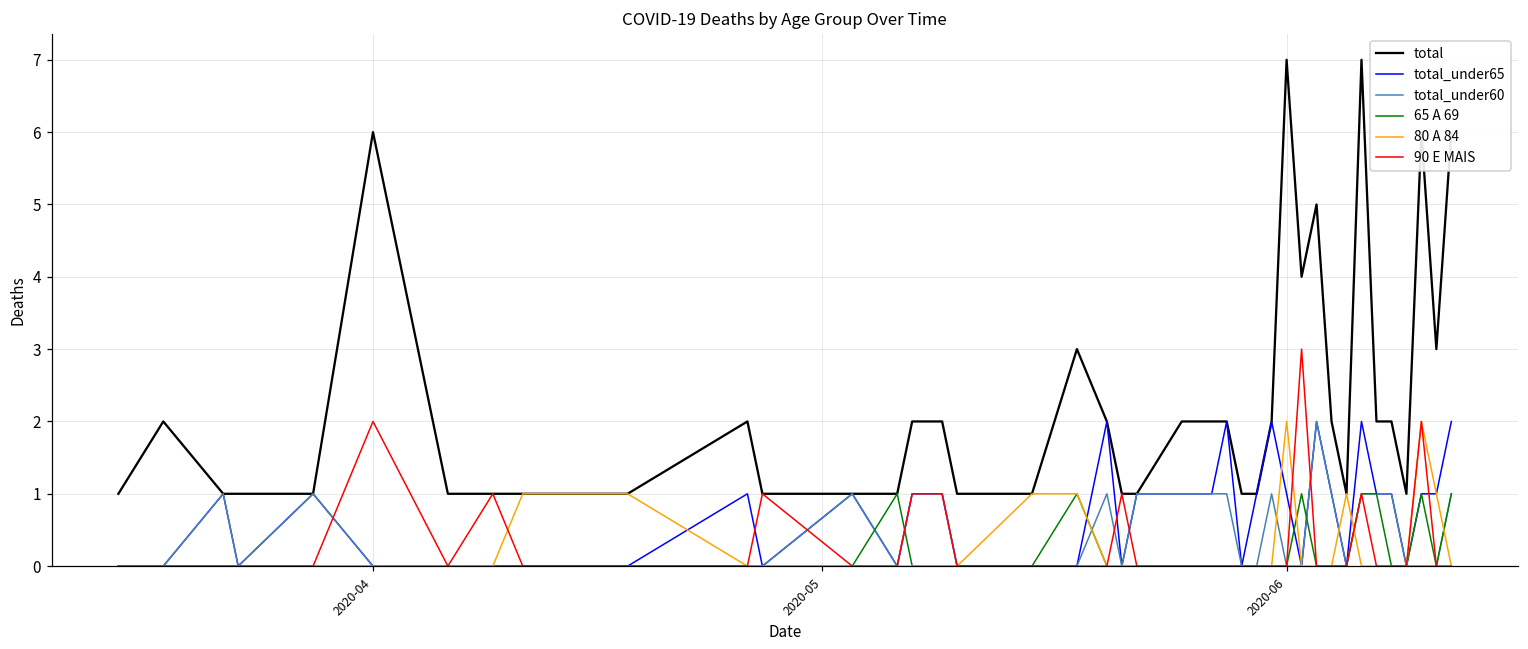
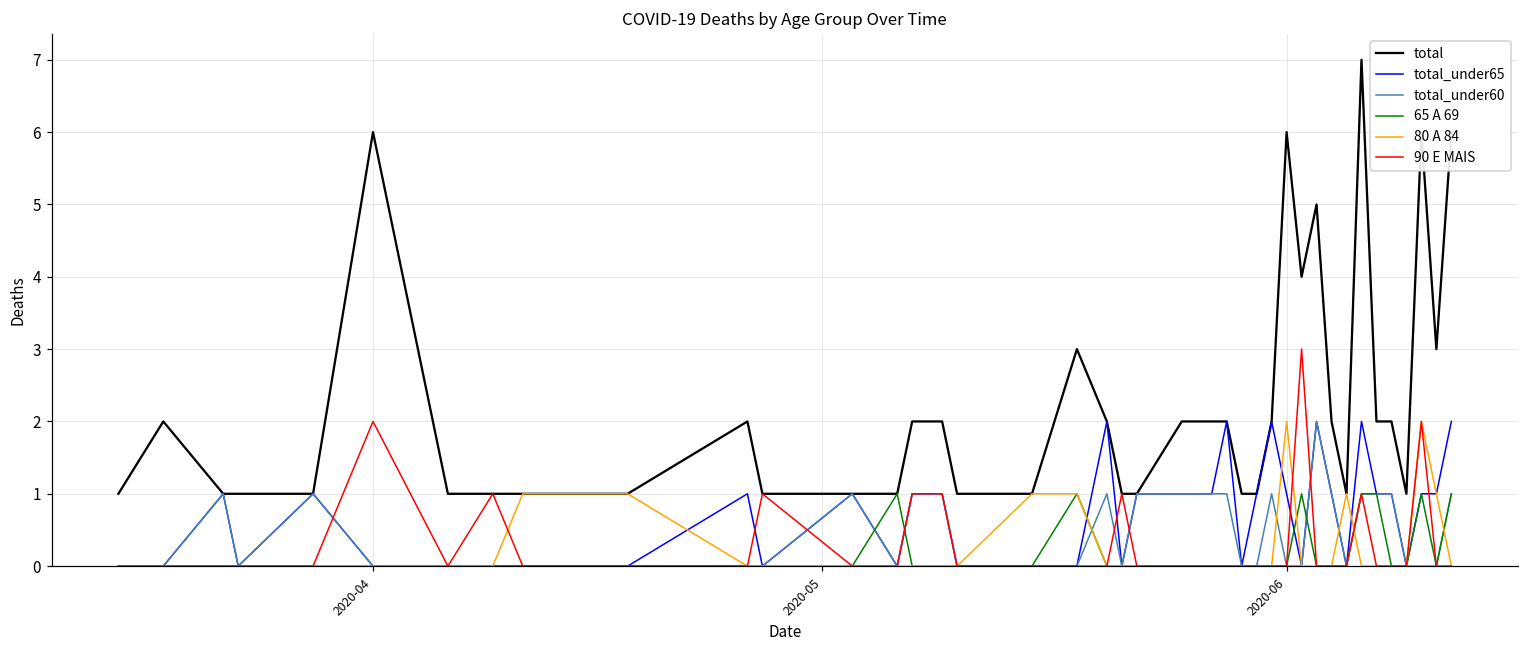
  {
    "total": {
      "2020-04": 6,
-     "2020-06": 7
+     "2020-06": 6
    },
    "total_under65": {
      "2020-06": 1
    },
    "80 A 84": {
      "2020-06": 2
    },
    "90 E MAIS": {
      "2020-04": 2
    }
  }
